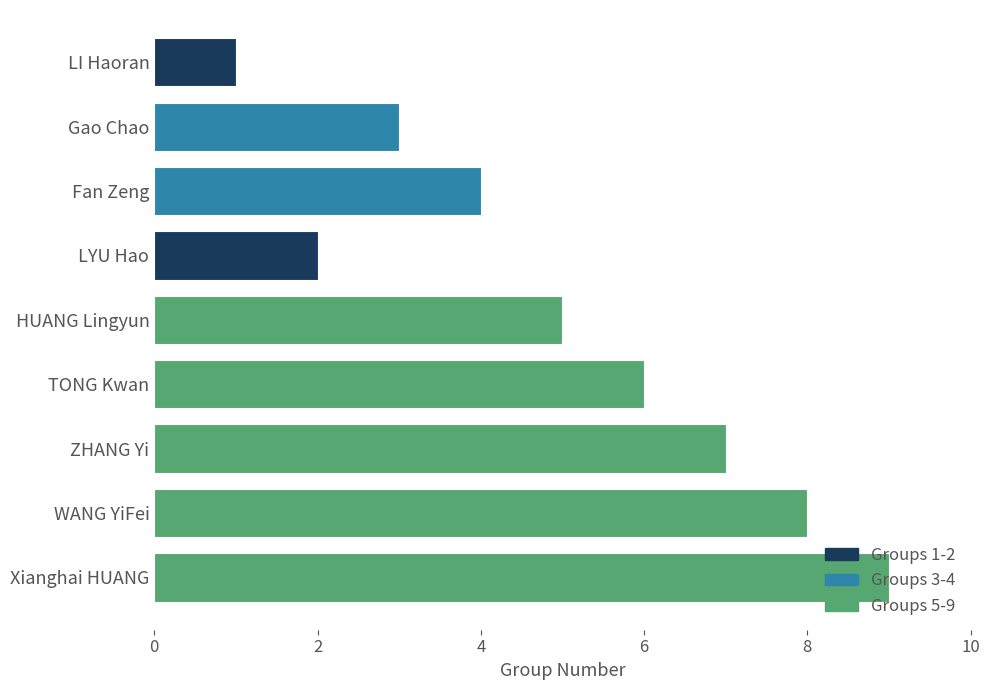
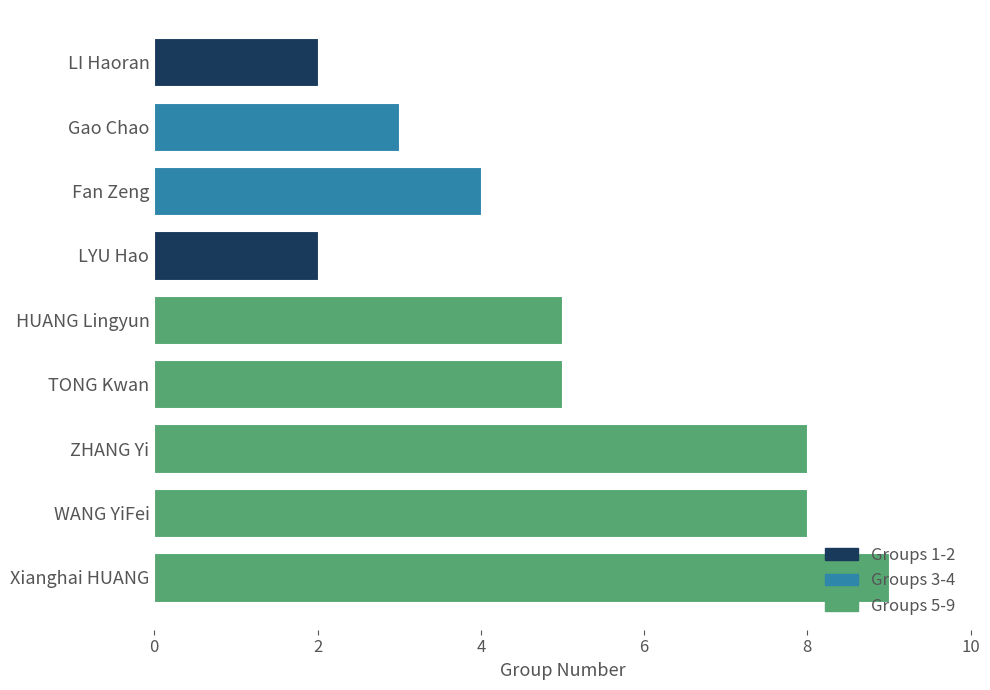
  {
-   "LI Haoran": 1,
+   "LI Haoran": 2,
    "Gao Chao": 3,
    "Fan Zeng": 4,
    "LYU Hao": 2,
    "HUANG Lingyun": 5,
-   "TONG Kwan": 6,
-   "ZHANG Yi": 7,
+   "TONG Kwan": 5,
+   "ZHANG Yi": 8,
    "WANG YiFei": 8,
    "Xianghai HUANG": 9
  }
